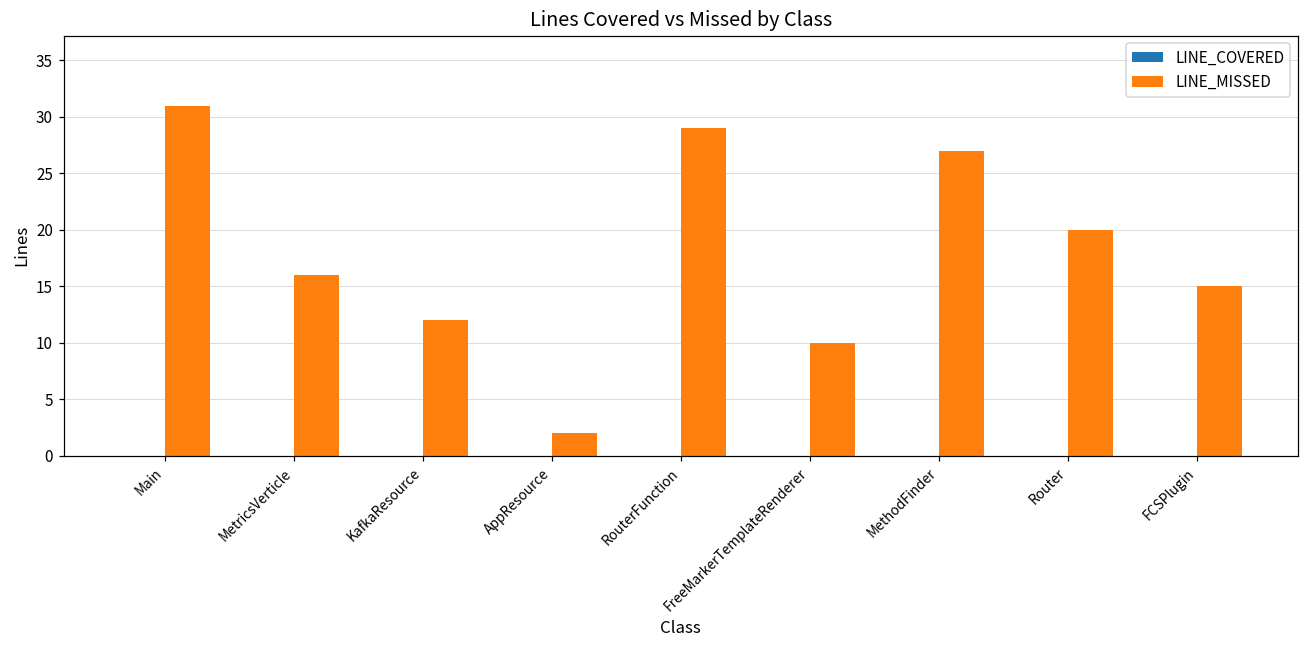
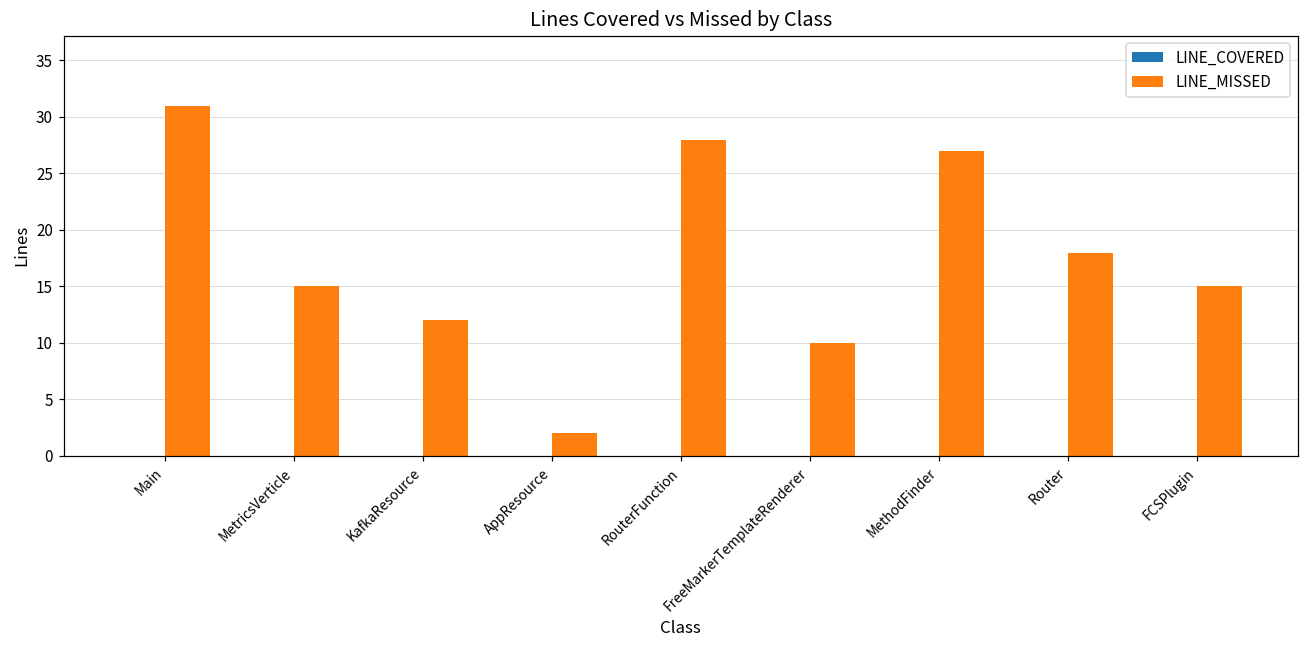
  {
    "LINE_COVERED": {
      "Main": 0,
      "MetricsVerticle": 0,
      "KafkaResource": 0,
      "AppResource": 0,
      "RouterFunction": 0,
      "FreeMarkerTemplateRenderer": 0,
      "MethodFinder": 0,
      "Router": 0,
      "FCSPlugin": 0
    },
    "LINE_MISSED": {
      "Main": 31,
-     "MetricsVerticle": 16,
+     "MetricsVerticle": 15,
      "KafkaResource": 12,
      "AppResource": 2,
-     "RouterFunction": 29,
+     "RouterFunction": 28,
      "FreeMarkerTemplateRenderer": 10,
      "MethodFinder": 27,
-     "Router": 20,
+     "Router": 18,
      "FCSPlugin": 15
    }
  }
